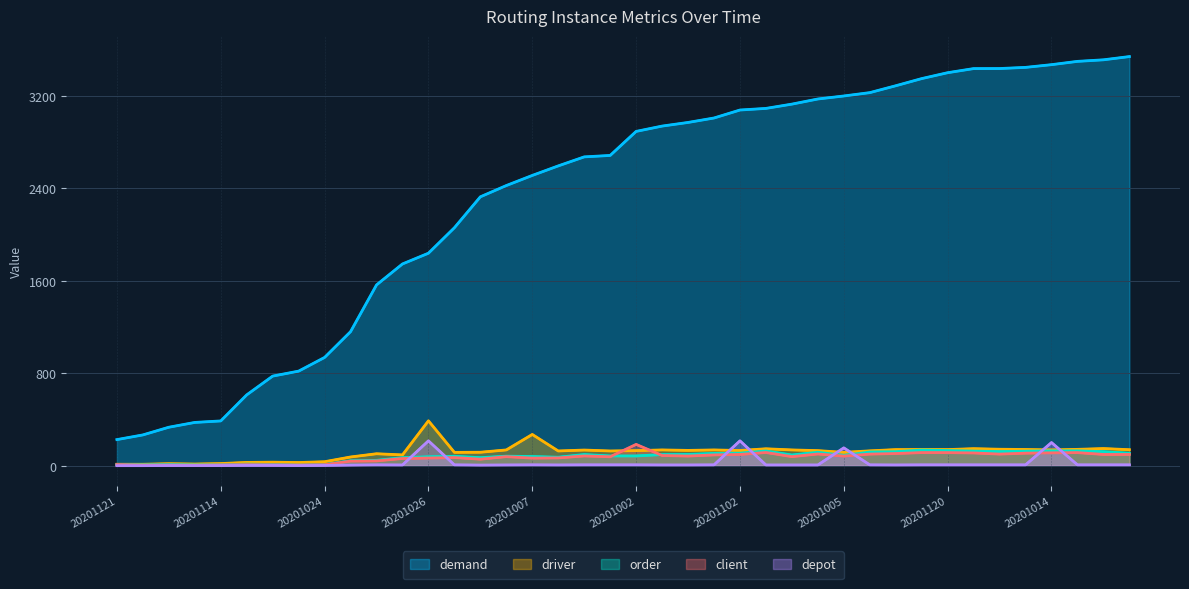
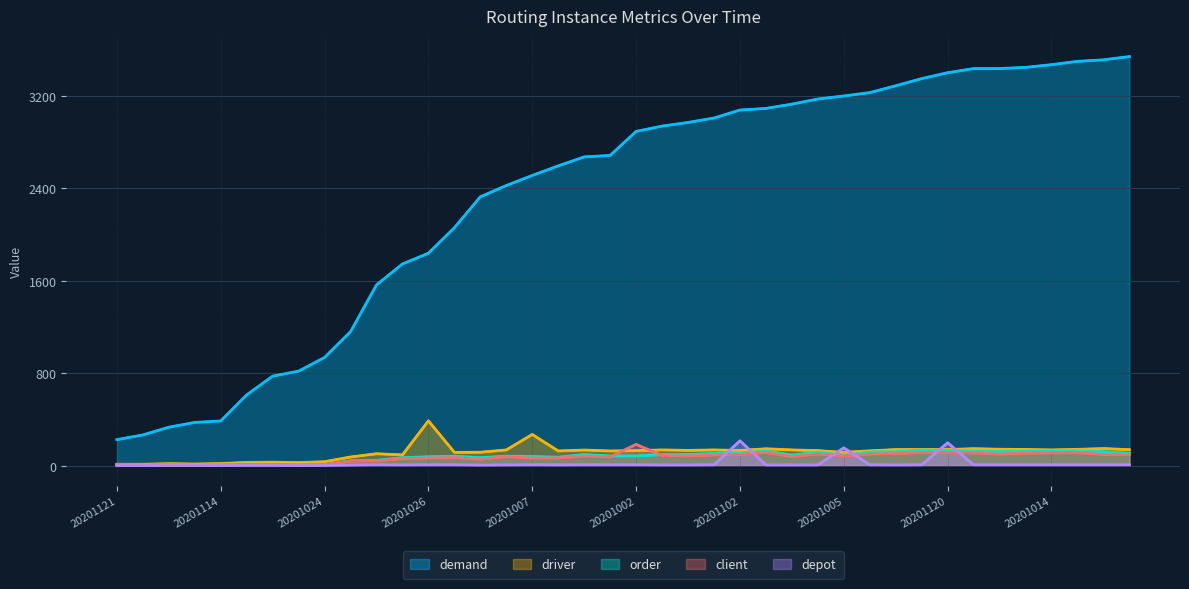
  {
    "driver": {
      "20201024": 40,
      "20201026": 390,
      "20201007": 270,
      "20201002": 130,
      "20201102": 130,
      "20201005": 120
    },
    "client": {
      "20201002": 190
    },
    "depot": {
-     "20201026": 220,
+     "20201026": 10,
      "20201007": 10,
      "20201002": 10,
      "20201102": 220,
      "20201005": 160,
-     "20201120": 10,
-     "20201014": 200
+     "20201120": 200,
+     "20201014": 10
    }
  }
